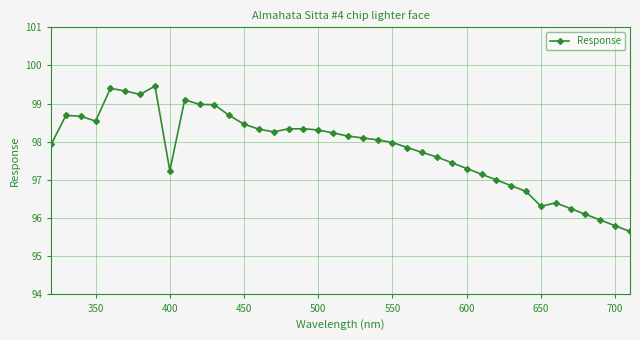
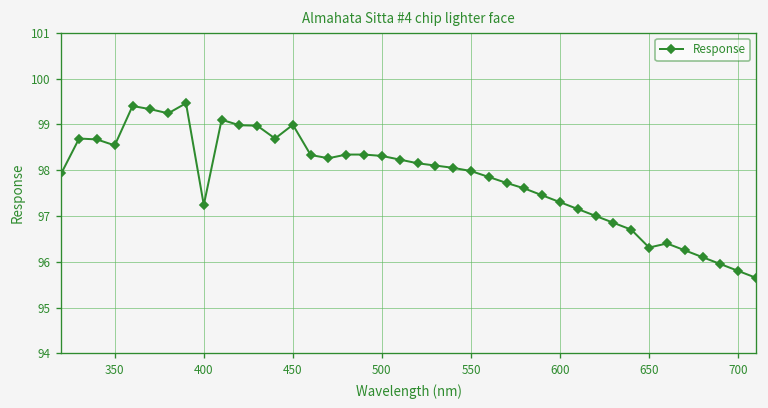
  {
    "350": 98.5,
    "400": 97.2,
-   "450": 98.5,
+   "450": 99.0,
    "500": 98.3,
    "550": 98.0,
    "600": 97.3,
    "650": 96.3,
    "700": 95.8
  }
